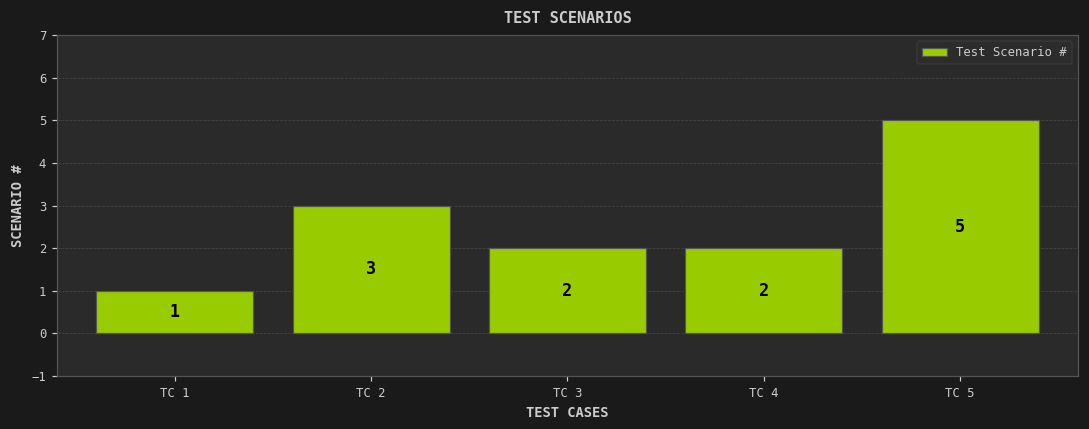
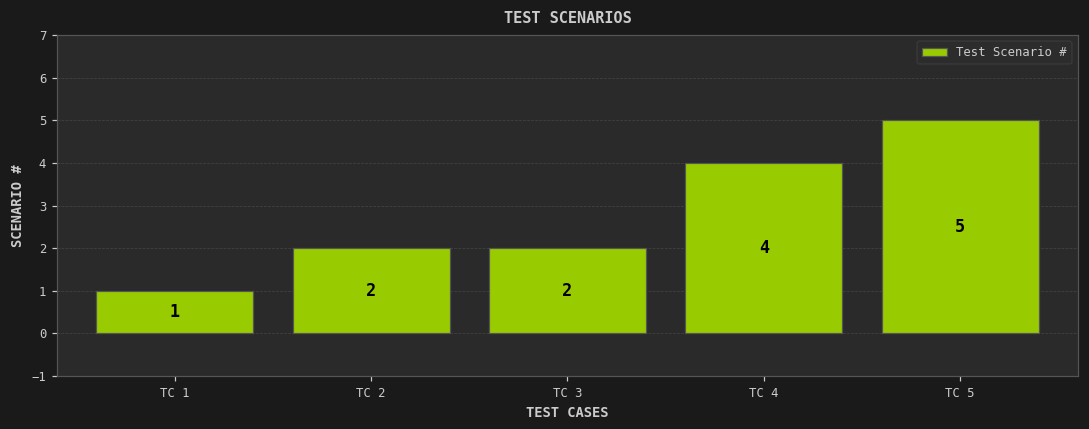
  {
    "TC 1": 1,
-   "TC 2": 3,
+   "TC 2": 2,
    "TC 3": 2,
-   "TC 4": 2,
+   "TC 4": 4,
    "TC 5": 5
  }
